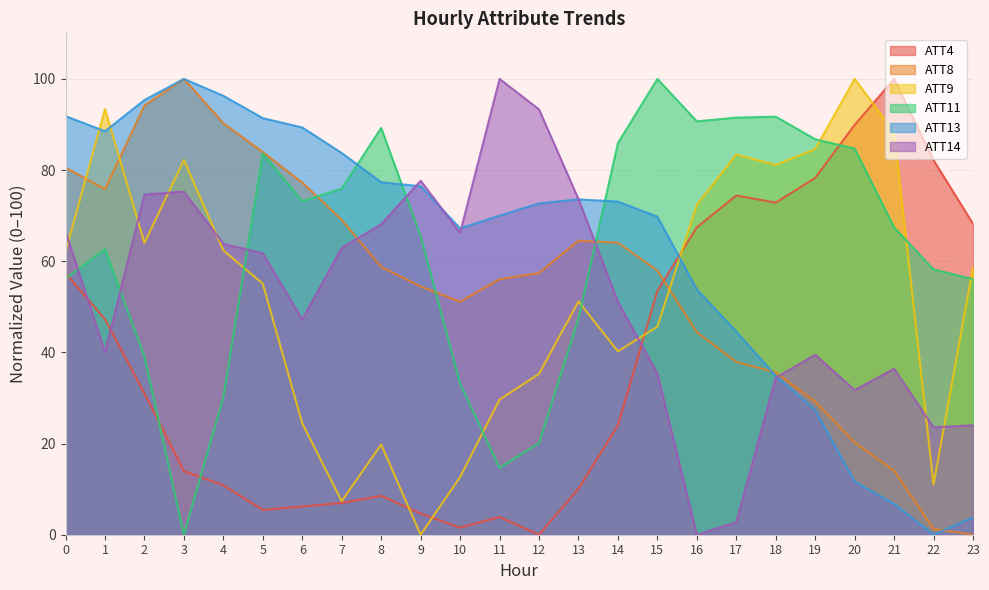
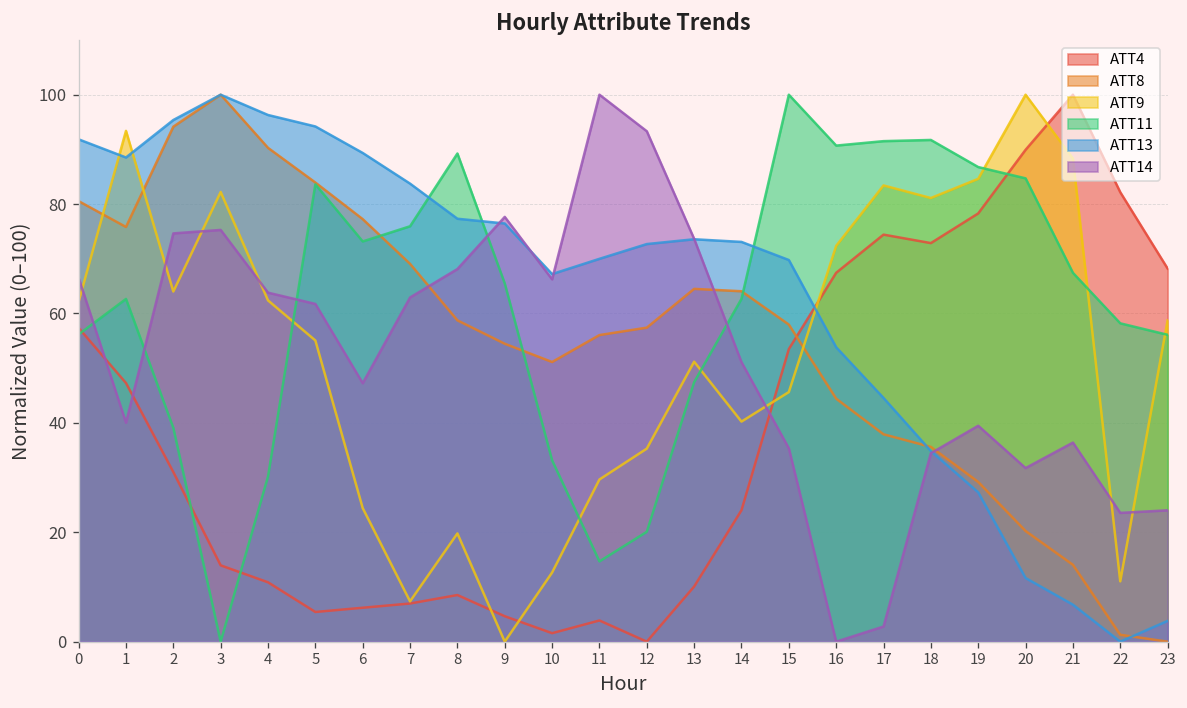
  {
    "ATT9": {
      "0": 62,
      "1": 93,
      "2": 64,
      "3": 82,
      "4": 62,
      "5": 55,
      "6": 24,
      "8": 20,
      "9": 0,
      "10": 13,
      "11": 30,
      "12": 35,
      "13": 51,
      "14": 40,
      "15": 46,
      "16": 72,
      "17": 83,
      "18": 81,
      "19": 85,
      "20": 100,
      "22": 11,
      "23": 59
    },
    "ATT11": {
      "0": 56,
      "1": 63,
      "2": 39,
      "3": 0,
      "4": 30,
      "6": 73,
      "7": 76,
      "8": 89,
      "9": 65,
      "10": 33,
      "11": 15,
      "12": 20,
      "13": 47,
-     "14": 86,
+     "14": 63,
      "15": 100,
      "16": 91,
      "17": 92,
      "18": 92,
      "19": 87,
      "20": 85,
      "21": 67,
      "22": 58,
      "23": 56
    },
    "ATT13": {
      "0": 92,
      "1": 89,
      "2": 95,
      "4": 96,
-     "5": 91,
+     "5": 94,
      "6": 89,
      "7": 84,
      "8": 77,
      "9": 76,
      "10": 67,
      "11": 70,
      "12": 73,
      "14": 73,
      "15": 70,
      "16": 54,
      "17": 45,
      "19": 27,
      "20": 12,
      "21": 7,
      "22": 0,
      "23": 4
    },
    "ATT14": {
      "0": 66,
      "1": 40,
      "2": 75,
      "3": 75,
      "4": 64,
      "5": 62,
      "6": 47,
      "7": 63,
      "8": 68,
      "9": 78,
      "10": 66,
      "11": 100,
      "12": 93,
      "14": 51,
      "15": 35,
      "16": 0,
      "17": 3,
      "19": 39,
      "20": 32,
      "21": 36,
      "22": 24,
      "23": 24
    }
  }
